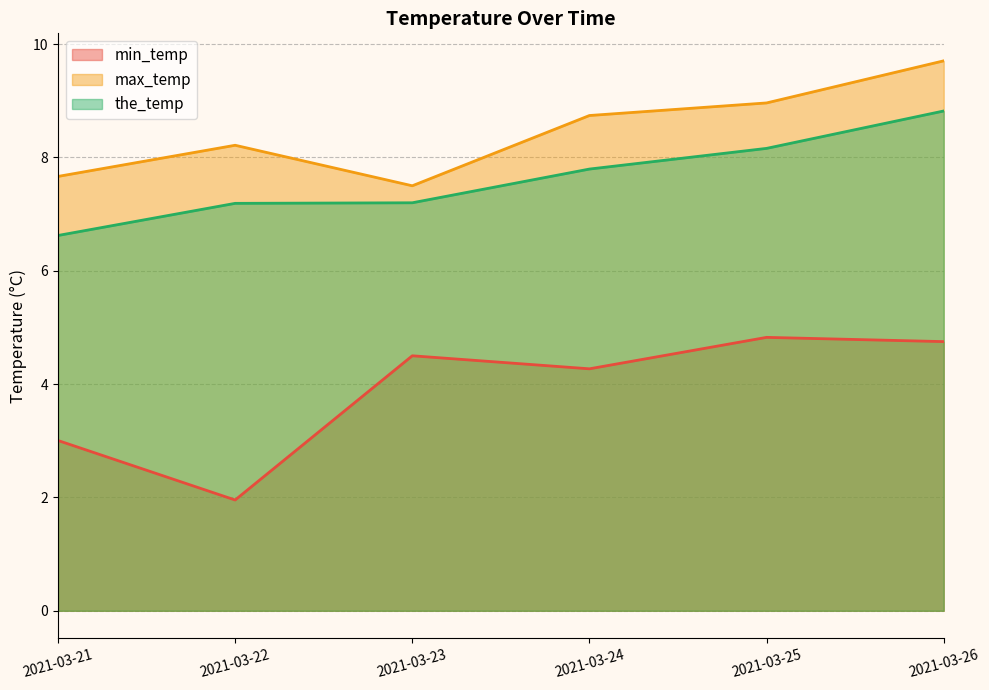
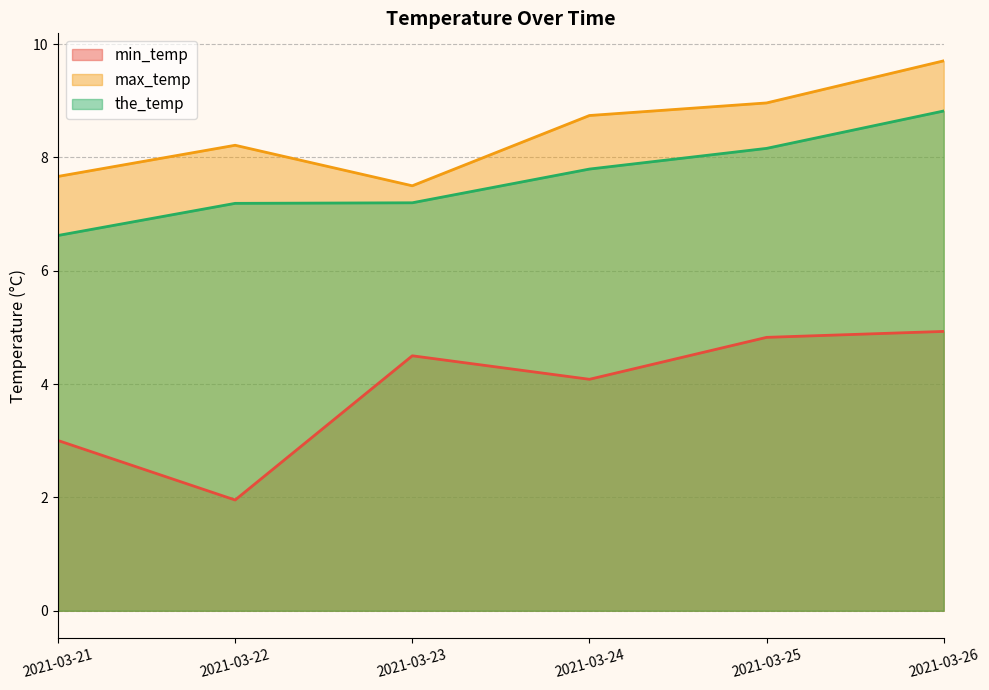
  {
    "min_temp": {
      "2021-03-21": 3.0,
      "2021-03-22": 2.0,
      "2021-03-23": 4.5,
-     "2021-03-24": 4.3,
+     "2021-03-24": 4.1,
      "2021-03-25": 4.8,
-     "2021-03-26": 4.8
+     "2021-03-26": 4.9
    },
    "max_temp": {
      "2021-03-21": 7.7,
      "2021-03-22": 8.2,
      "2021-03-23": 7.5,
      "2021-03-24": 8.7,
      "2021-03-25": 9.0,
      "2021-03-26": 9.7
    },
    "the_temp": {
      "2021-03-21": 6.6,
      "2021-03-22": 7.2,
      "2021-03-23": 7.2,
      "2021-03-24": 7.8,
      "2021-03-25": 8.2,
      "2021-03-26": 8.8
    }
  }
